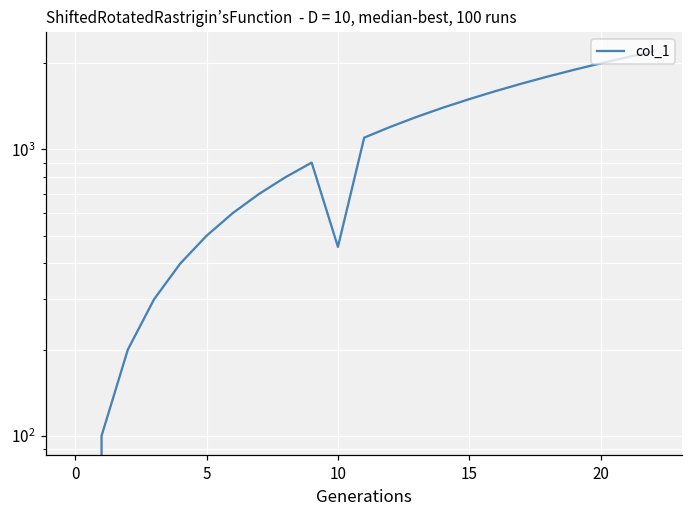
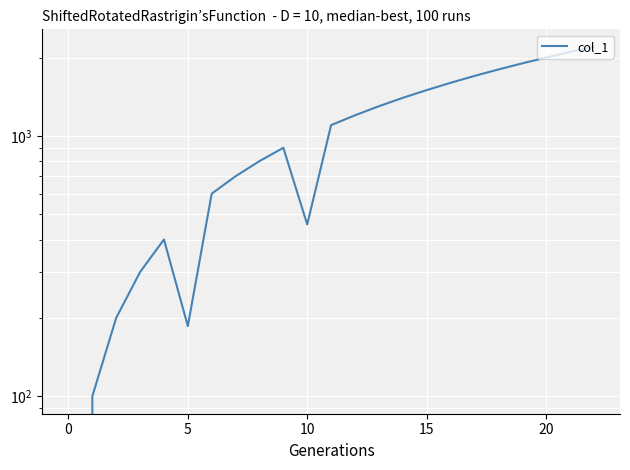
  {
-   "5": 500,
+   "5": 190,
    "10": 460,
    "15": 1500
  }
